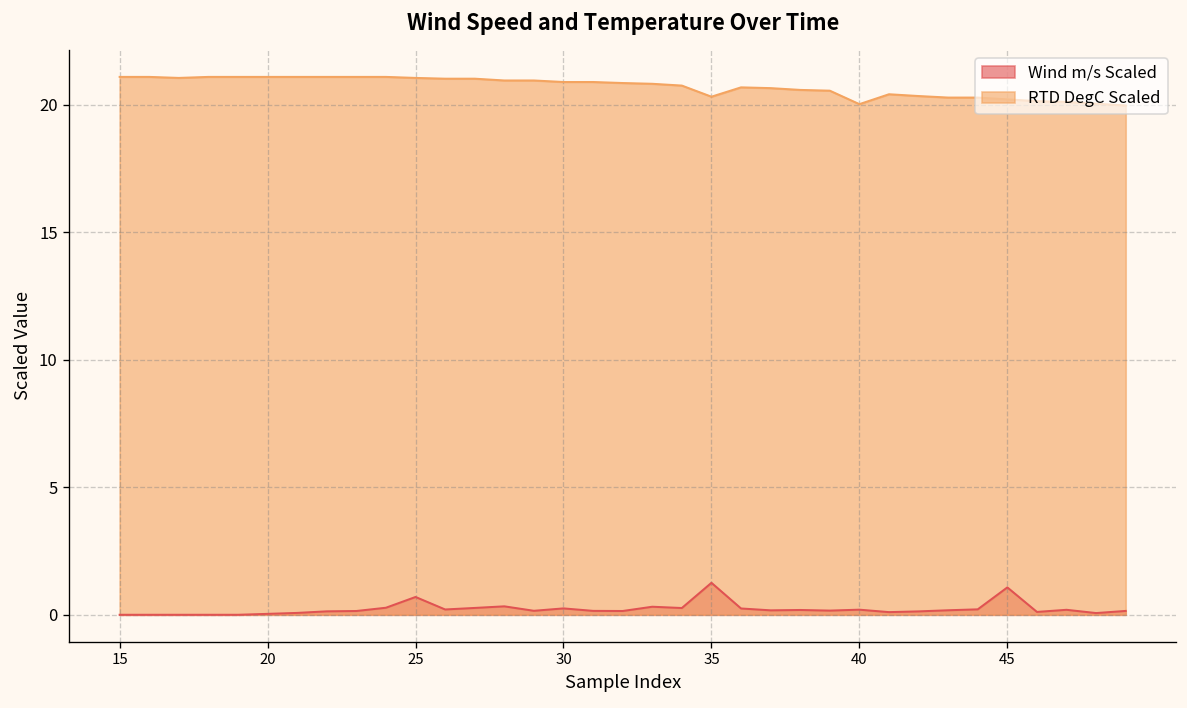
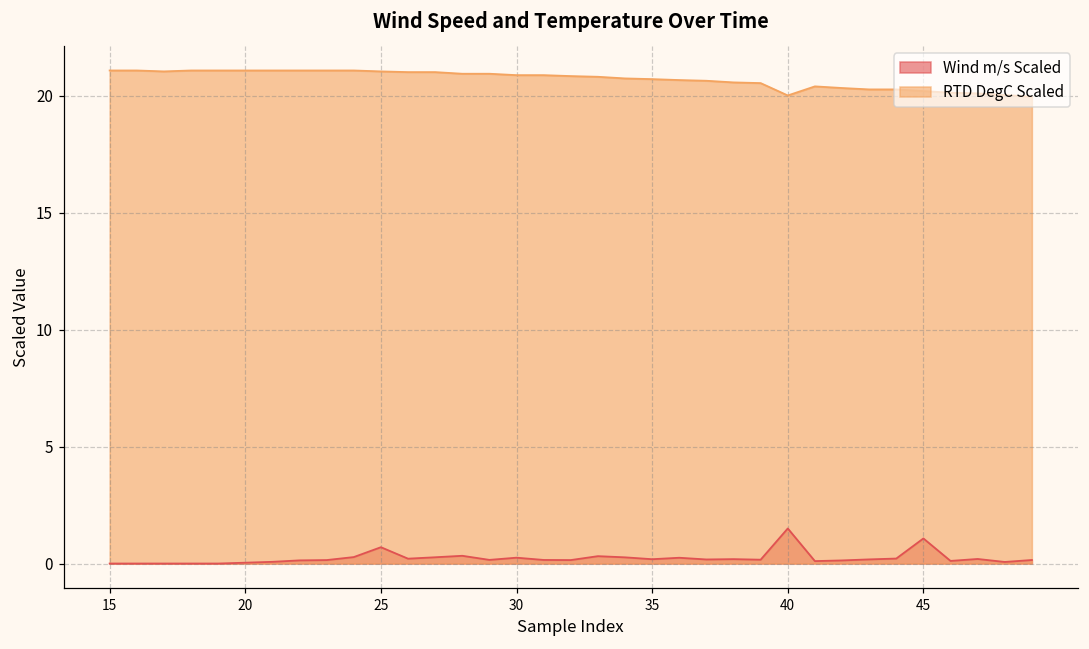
  {
    "Wind m/s Scaled": {
      "15": 0.0,
      "20": 0.0,
      "25": 0.7,
      "30": 0.3,
-     "35": 1.3,
-     "40": 0.2,
+     "35": 0.2,
+     "40": 1.5,
      "45": 1.1
    },
    "RTD DegC Scaled": {
      "15": 21.1,
      "20": 21.1,
      "25": 21.0,
      "30": 20.9,
-     "35": 20.3,
+     "35": 20.7,
      "40": 20.0
    }
  }
